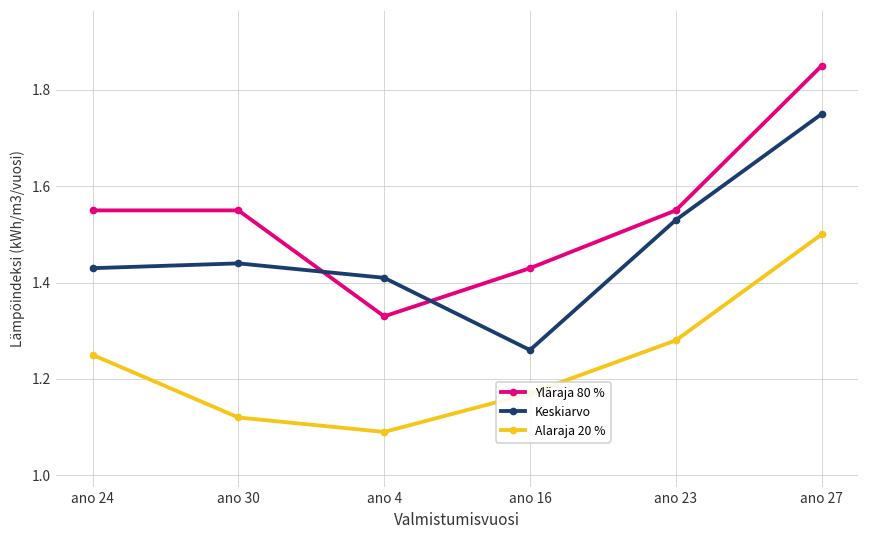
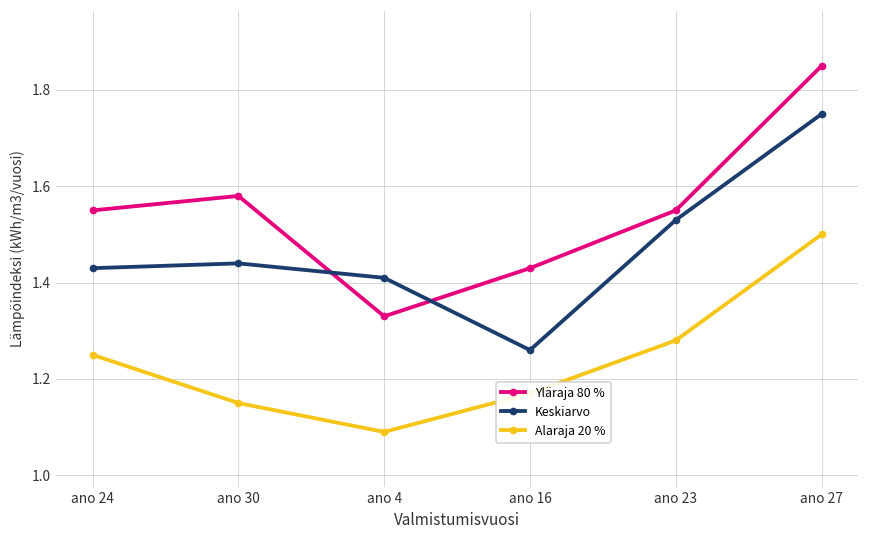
  {
    "Yläraja 80 %": {
      "ano 24": 1.55,
-     "ano 30": 1.55,
+     "ano 30": 1.58,
      "ano 4": 1.33,
      "ano 16": 1.43,
      "ano 23": 1.55,
      "ano 27": 1.85
    },
    "Keskiarvo": {
      "ano 24": 1.43,
      "ano 30": 1.44,
      "ano 4": 1.41,
      "ano 16": 1.26,
      "ano 23": 1.53,
      "ano 27": 1.75
    },
    "Alaraja 20 %": {
      "ano 24": 1.25,
-     "ano 30": 1.12,
+     "ano 30": 1.15,
      "ano 4": 1.09,
      "ano 23": 1.28,
      "ano 27": 1.50
    }
  }
